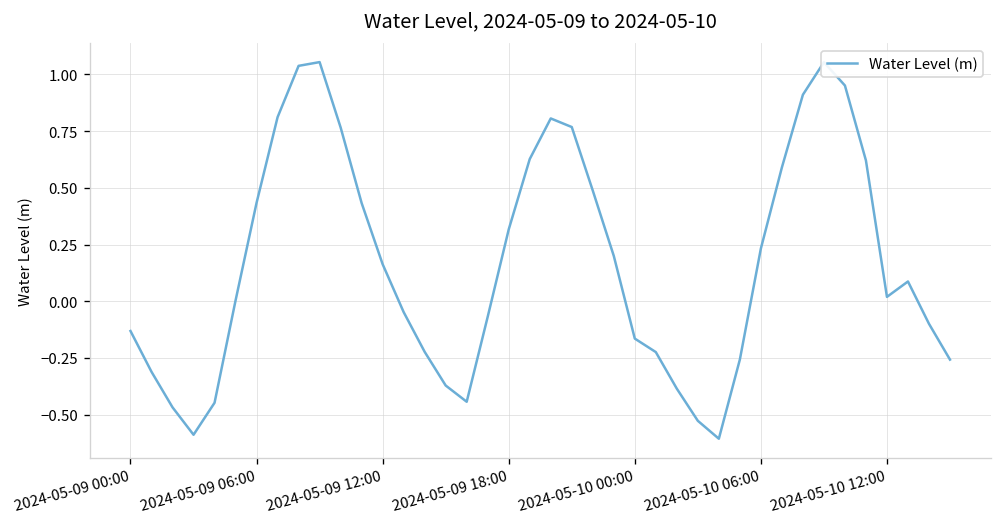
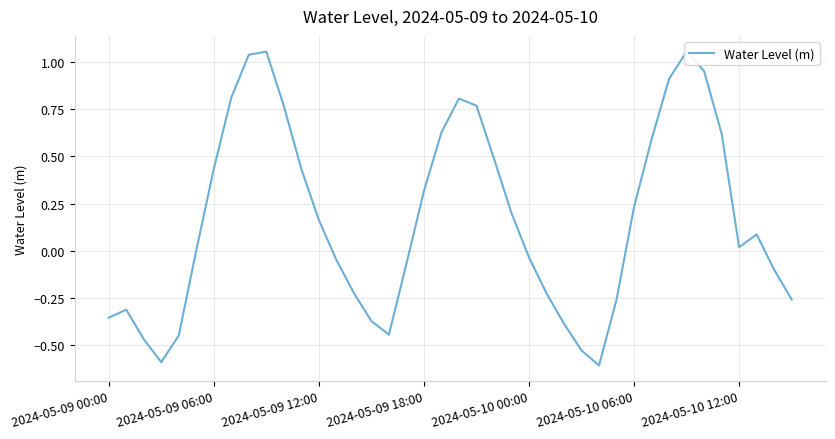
  {
-   "2024-05-09 00:00": -0.13,
+   "2024-05-09 00:00": -0.35,
    "2024-05-09 06:00": 0.43,
    "2024-05-09 12:00": 0.16,
    "2024-05-09 18:00": 0.32,
-   "2024-05-10 00:00": -0.16,
+   "2024-05-10 00:00": -0.03,
    "2024-05-10 06:00": 0.23,
    "2024-05-10 12:00": 0.02
  }
